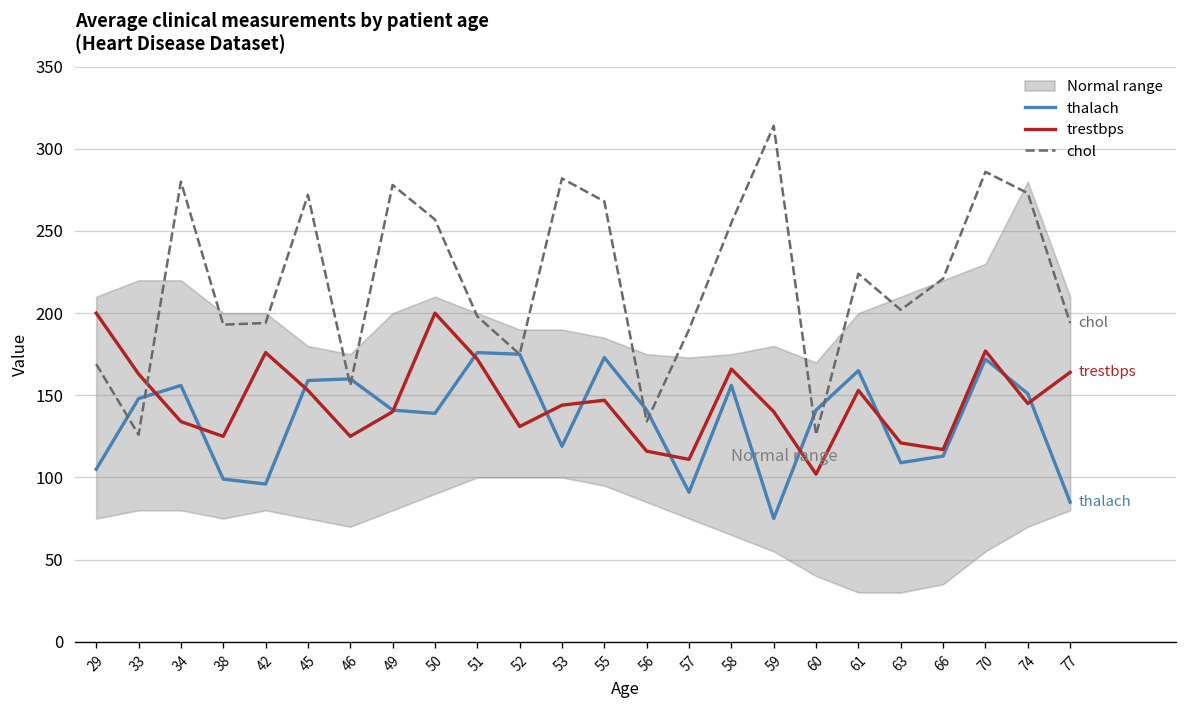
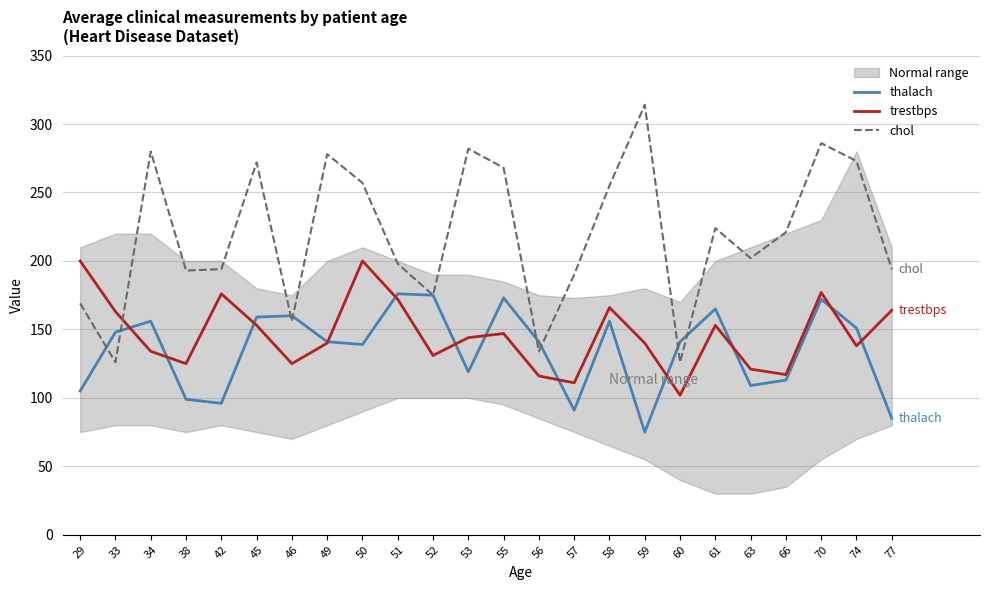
  {
    "thalach": {
      "29": 105,
      "33": 148,
      "34": 156,
      "38": 99,
      "42": 96,
      "45": 159,
      "46": 160,
      "50": 139,
      "51": 176,
      "53": 119,
      "55": 173,
      "56": 141,
      "57": 91,
      "58": 156,
      "59": 75,
      "60": 141,
      "61": 165,
      "63": 109,
      "66": 113,
      "70": 172,
      "74": 151,
      "77": 85
    },
    "trestbps": {
      "29": 200,
      "33": 163,
      "34": 134,
      "38": 125,
      "42": 176,
      "45": 153,
      "46": 125,
      "50": 200,
      "51": 172,
      "52": 131,
      "53": 144,
      "55": 147,
      "56": 116,
      "57": 111,
      "58": 166,
      "59": 140,
      "60": 102,
      "61": 153,
      "63": 121,
      "66": 117,
      "70": 177,
-     "74": 145,
+     "74": 138,
      "77": 164
    }
  }
